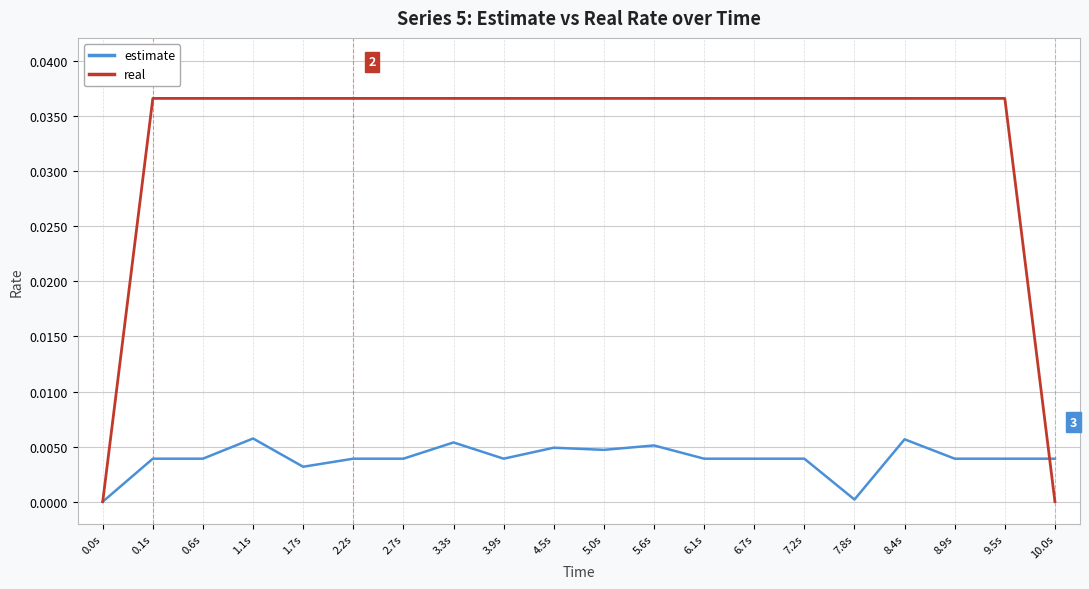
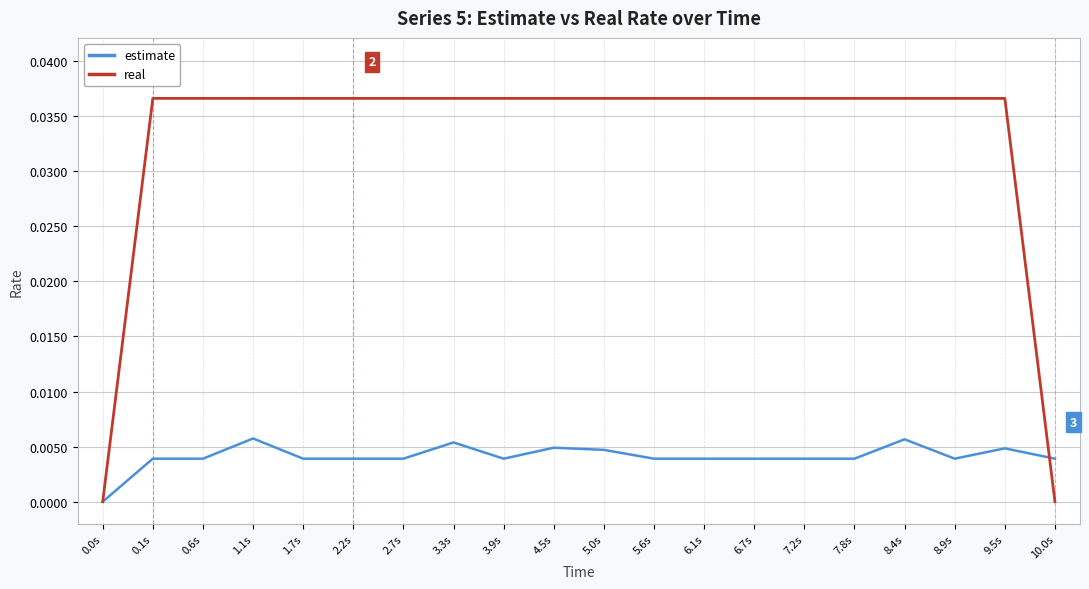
  {
    "estimate": {
      "0.1s": 0.0039,
      "0.6s": 0.0039,
      "1.1s": 0.0057,
-     "1.7s": 0.0032,
+     "1.7s": 0.0039,
      "2.2s": 0.0039,
      "2.7s": 0.0039,
      "3.3s": 0.0054,
      "3.9s": 0.0039,
      "4.5s": 0.0049,
      "5.0s": 0.0047,
-     "5.6s": 0.0051,
+     "5.6s": 0.0039,
      "6.1s": 0.0039,
      "6.7s": 0.0039,
      "7.2s": 0.0039,
-     "7.8s": 0.0002,
+     "7.8s": 0.0039,
      "8.4s": 0.0057,
      "8.9s": 0.0039,
-     "9.5s": 0.0039,
+     "9.5s": 0.0048,
      "10.0s": 0.0039
    },
    "real": {
      "0.1s": 0.0366,
      "0.6s": 0.0366,
      "1.1s": 0.0366,
      "1.7s": 0.0366,
      "2.2s": 0.0366,
      "2.7s": 0.0366,
      "3.3s": 0.0366,
      "3.9s": 0.0366,
      "4.5s": 0.0366,
      "5.0s": 0.0366,
      "5.6s": 0.0366,
      "6.1s": 0.0366,
      "6.7s": 0.0366,
      "7.2s": 0.0366,
      "7.8s": 0.0366,
      "8.4s": 0.0366,
      "8.9s": 0.0366,
      "9.5s": 0.0366,
      "10.0s": 0.0000
    }
  }
